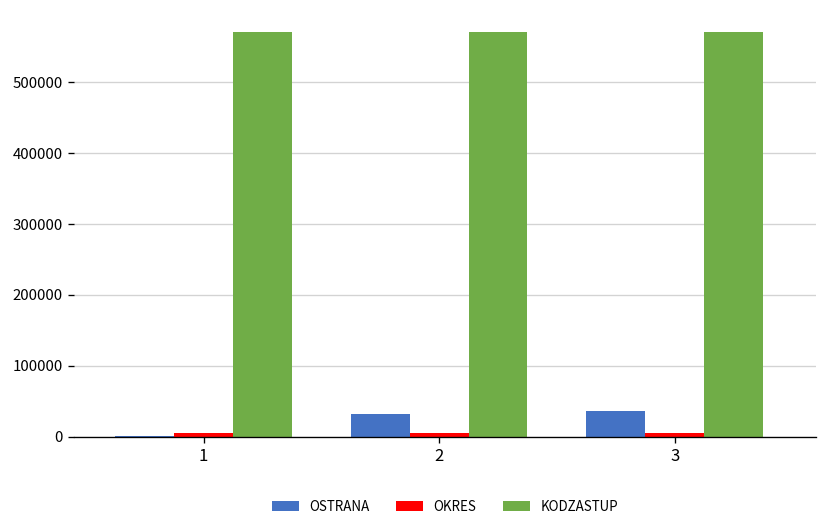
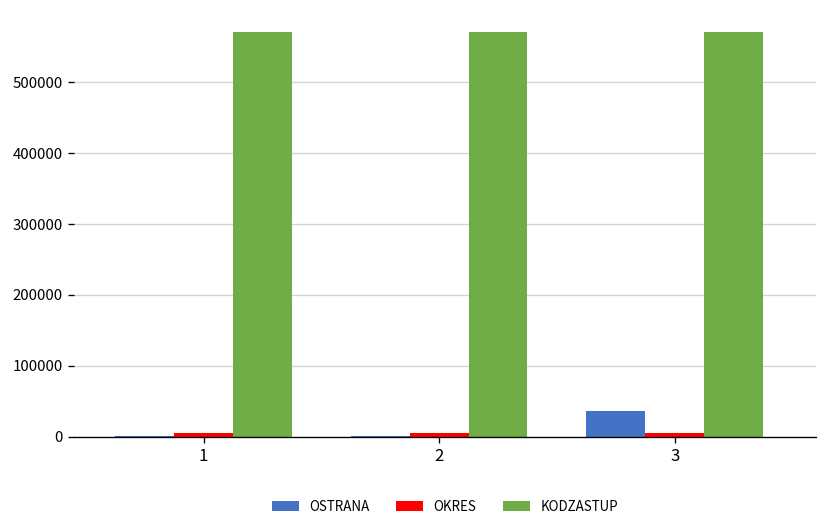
  {
    "OSTRANA": {
-     "2": 30000,
+     "2": 0,
      "3": 40000
    },
    "OKRES": {
      "1": 10000,
      "2": 10000,
      "3": 10000
    },
    "KODZASTUP": {
      "1": 570000,
      "2": 570000,
      "3": 570000
    }
  }
